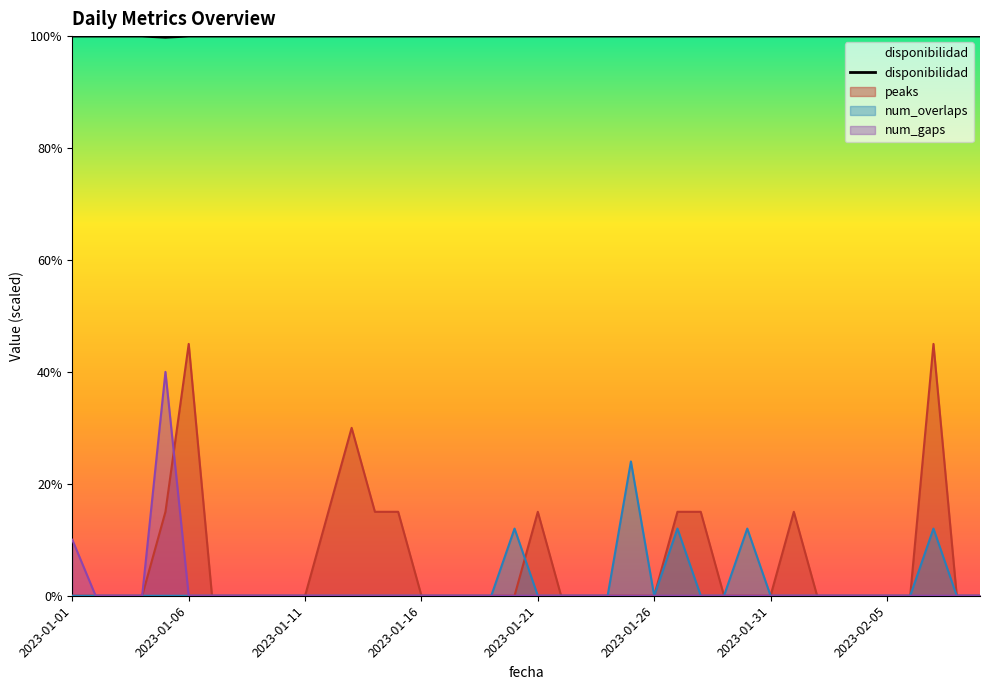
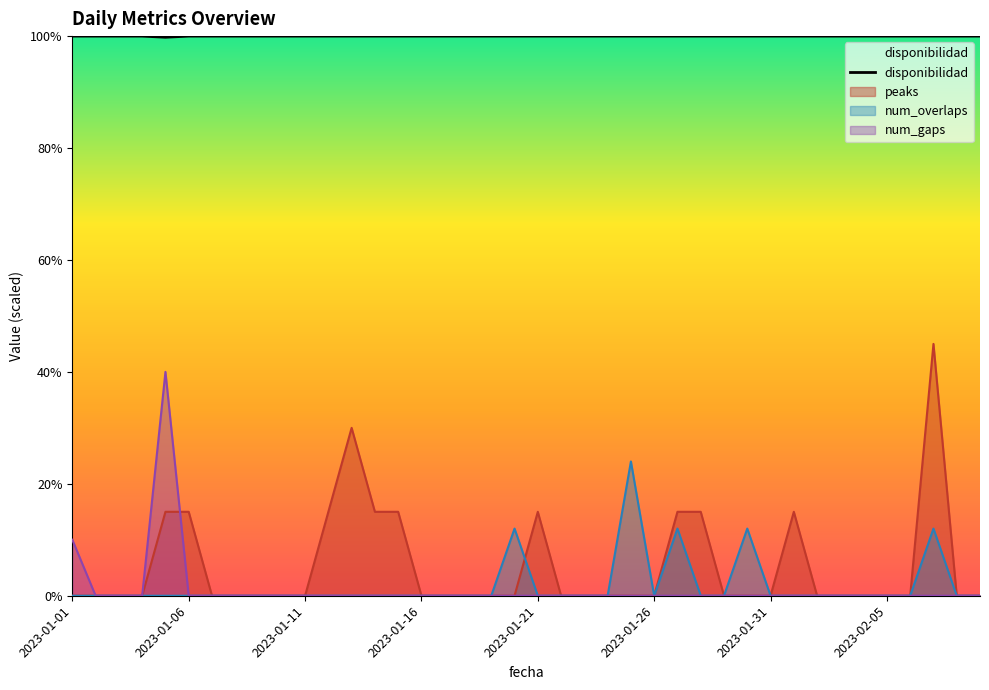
  {
    "peaks": {
-     "2023-01-06": "45%",
+     "2023-01-06": "15%",
      "2023-01-21": "15%"
    },
    "num_gaps": {
      "2023-01-01": "10%"
    }
  }
